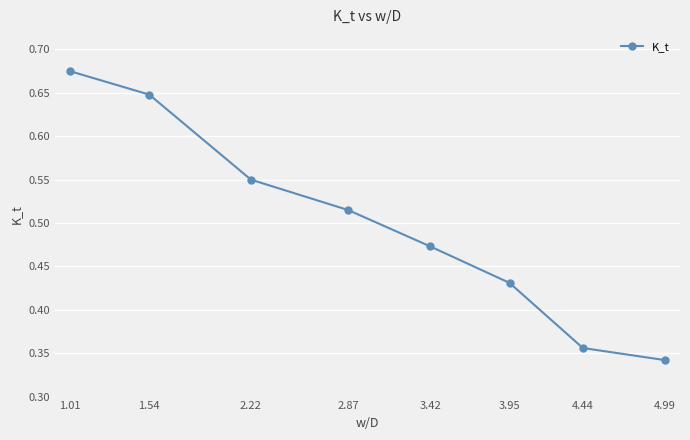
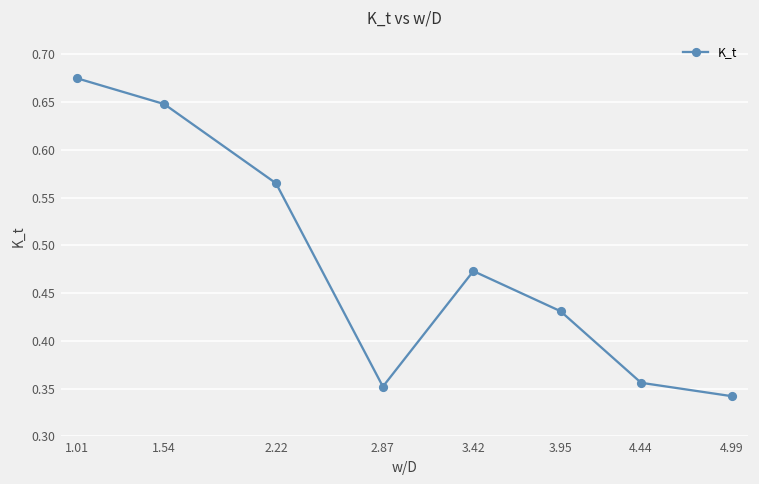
  {
    "1.01": 0.68,
    "1.54": 0.65,
-   "2.22": 0.55,
-   "2.87": 0.52,
+   "2.22": 0.57,
+   "2.87": 0.35,
    "3.42": 0.47,
    "3.95": 0.43,
    "4.44": 0.36,
    "4.99": 0.34
  }
